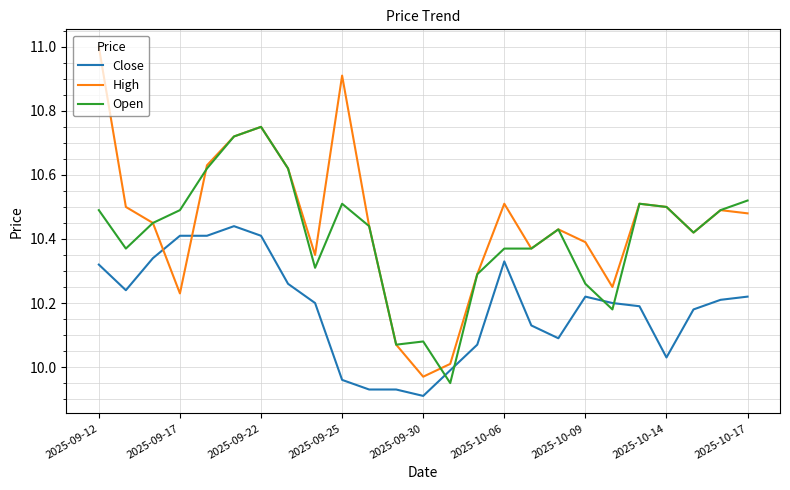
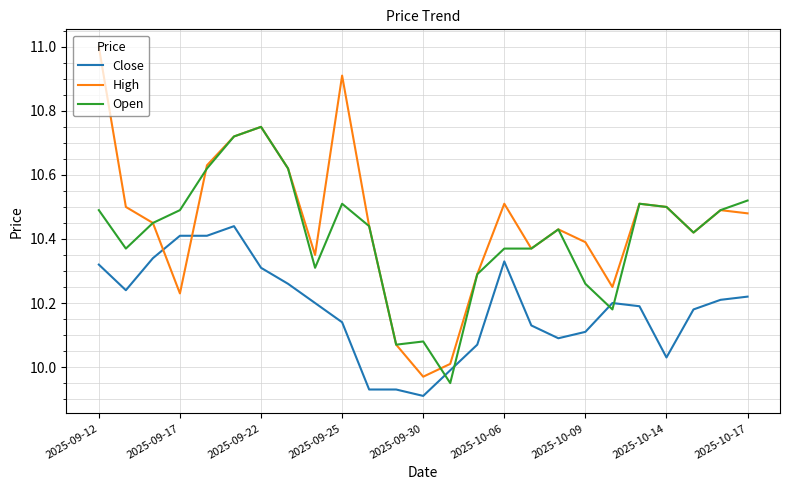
  {
    "Close": {
      "2025-09-12": 10.32,
      "2025-09-17": 10.41,
-     "2025-09-22": 10.41,
-     "2025-09-25": 9.96,
+     "2025-09-22": 10.31,
+     "2025-09-25": 10.14,
      "2025-09-30": 9.91,
      "2025-10-06": 10.33,
-     "2025-10-09": 10.22,
+     "2025-10-09": 10.11,
      "2025-10-14": 10.03,
      "2025-10-17": 10.22
    },
    "High": {
      "2025-09-17": 10.23,
      "2025-09-25": 10.91,
      "2025-09-30": 9.97,
      "2025-10-06": 10.51,
      "2025-10-09": 10.39,
      "2025-10-17": 10.48
    },
    "Open": {
      "2025-09-12": 10.49,
      "2025-09-17": 10.49,
      "2025-09-25": 10.51,
      "2025-09-30": 10.08,
      "2025-10-06": 10.37,
      "2025-10-09": 10.26,
      "2025-10-17": 10.52
    }
  }
